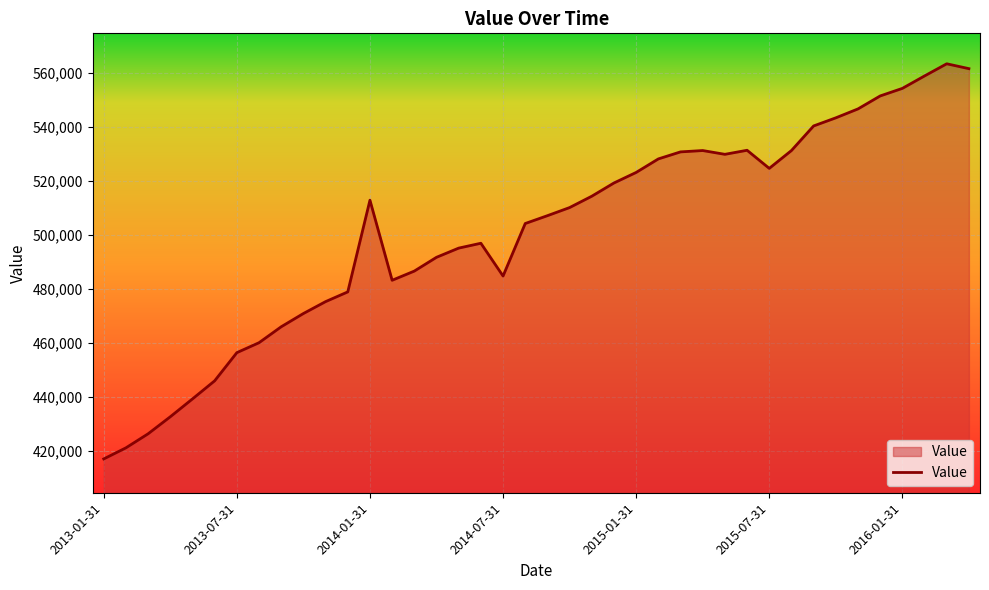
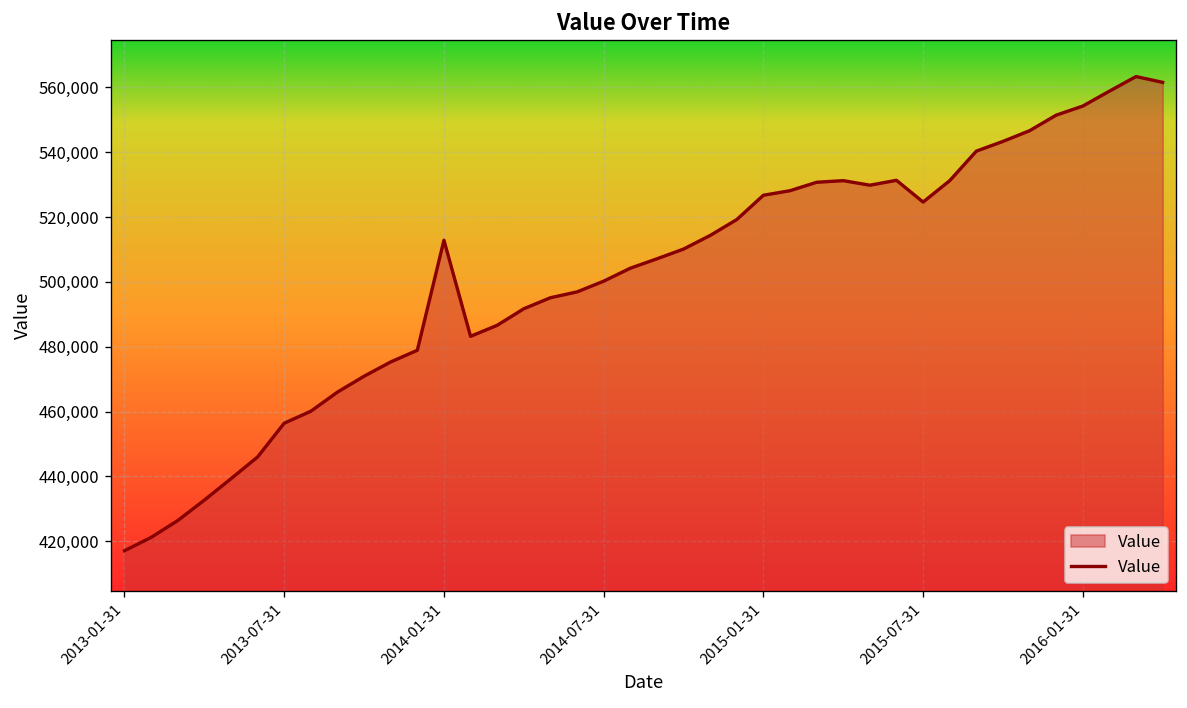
  {
    "2013-01-31": "417,000",
    "2013-07-31": "456,000",
    "2014-01-31": "513,000",
-   "2014-07-31": "485,000",
-   "2015-01-31": "523,000",
+   "2014-07-31": "500,000",
+   "2015-01-31": "527,000",
    "2015-07-31": "525,000",
    "2016-01-31": "554,000"
  }
